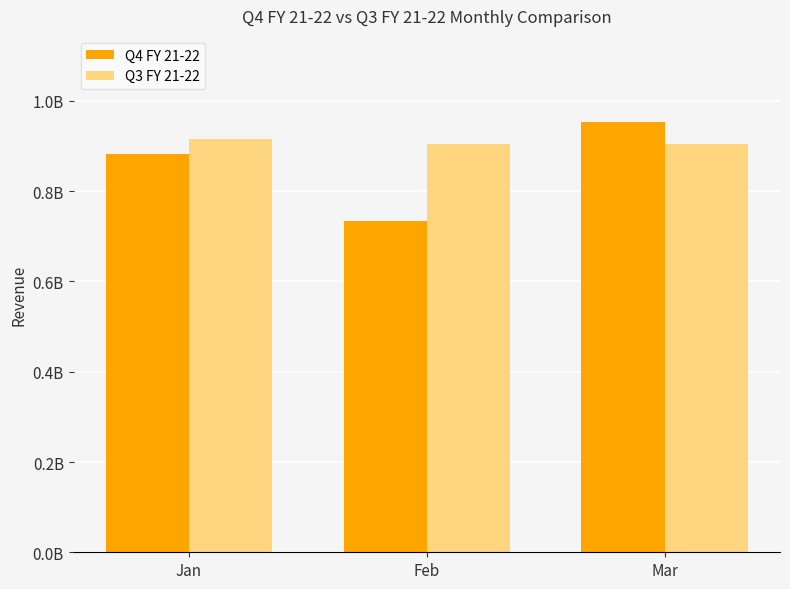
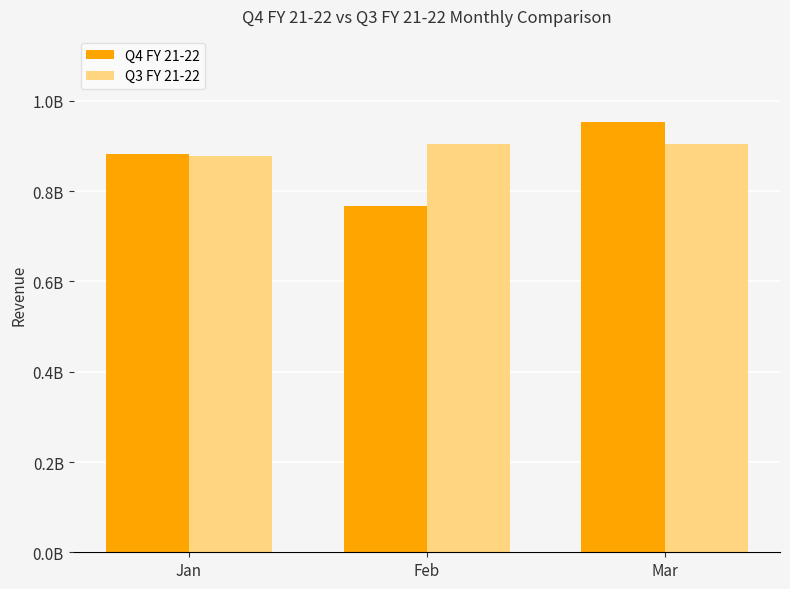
  {
    "Q4 FY 21-22": {
      "Jan": 880000000,
-     "Feb": 730000000,
+     "Feb": 770000000,
      "Mar": 950000000
    },
    "Q3 FY 21-22": {
-     "Jan": 920000000,
+     "Jan": 880000000,
      "Feb": 900000000,
      "Mar": 900000000
    }
  }
